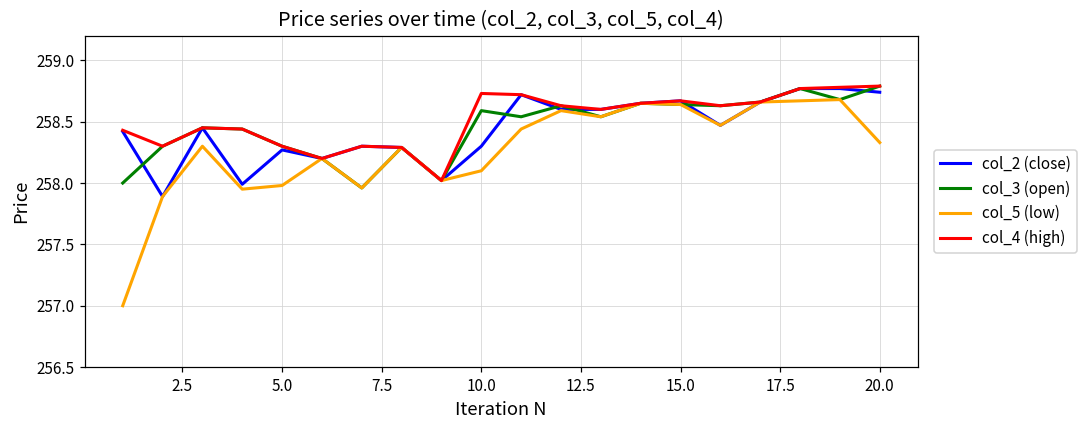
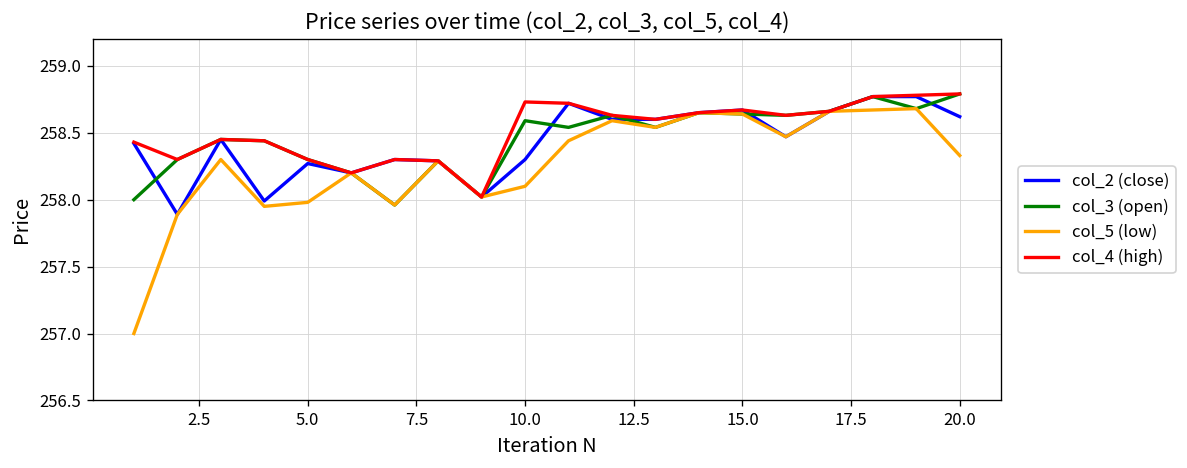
  {
    "col_2 (close)": {
      "5.0": 258.27,
      "10.0": 258.30,
-     "20.0": 258.74
+     "20.0": 258.62
    },
    "col_3 (open)": {
      "10.0": 258.59
    },
    "col_5 (low)": {
      "5.0": 257.98,
      "10.0": 258.10,
      "20.0": 258.33
    },
    "col_4 (high)": {
      "10.0": 258.73
    }
  }
